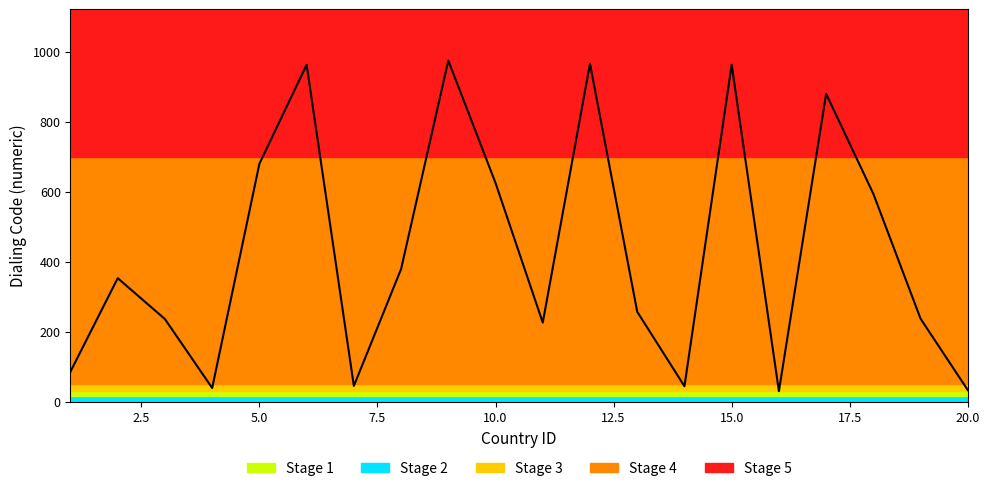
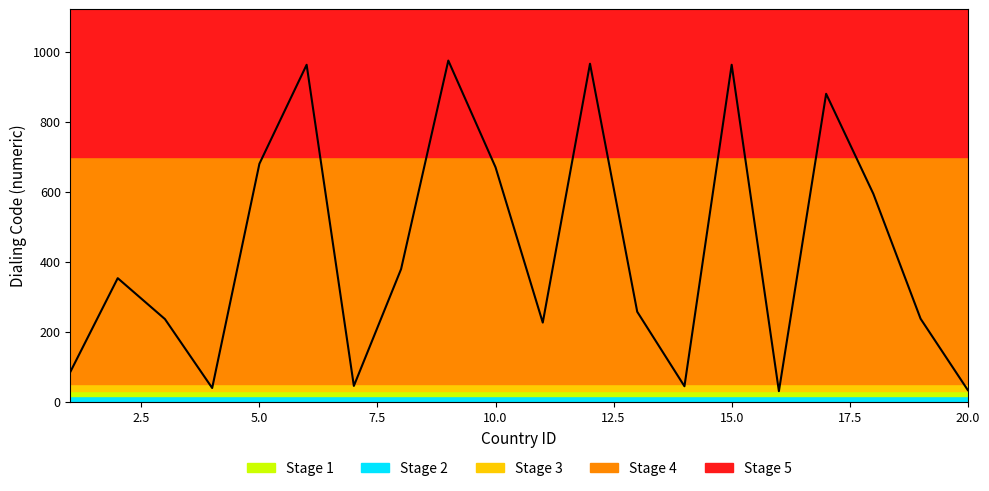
  {
    "5.0": 680,
-   "10.0": 630,
+   "10.0": 670,
    "15.0": 960,
    "20.0": 30
  }
